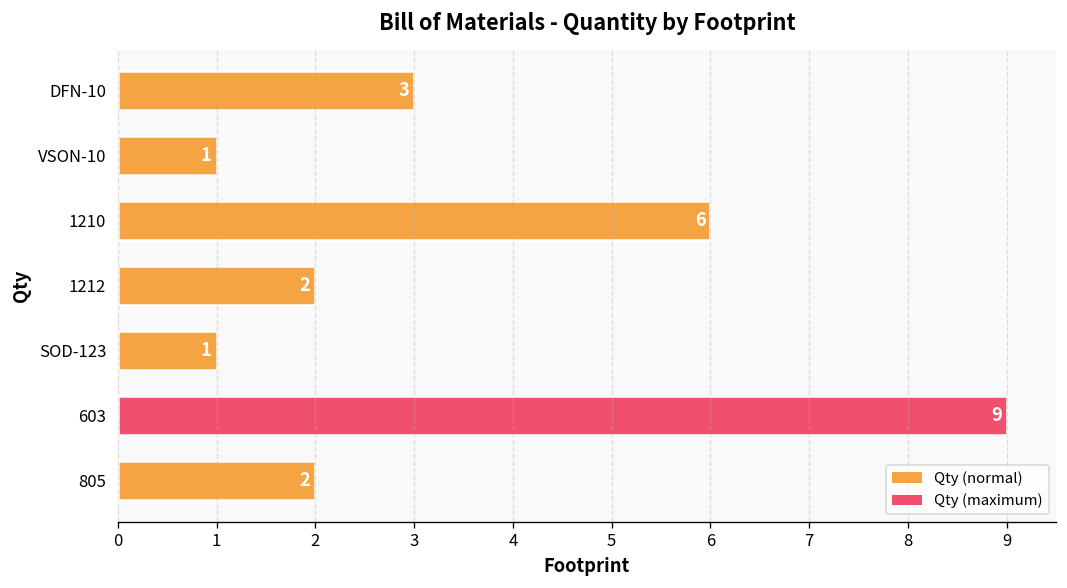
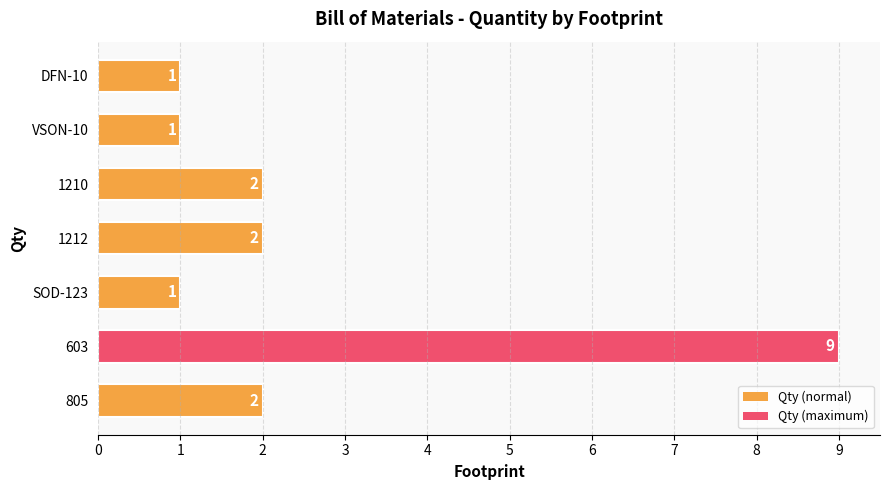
  {
-   "DFN-10": 3,
+   "DFN-10": 1,
    "VSON-10": 1,
-   "1210": 6,
+   "1210": 2,
    "1212": 2,
    "SOD-123": 1,
    "603": 9,
    "805": 2
  }
